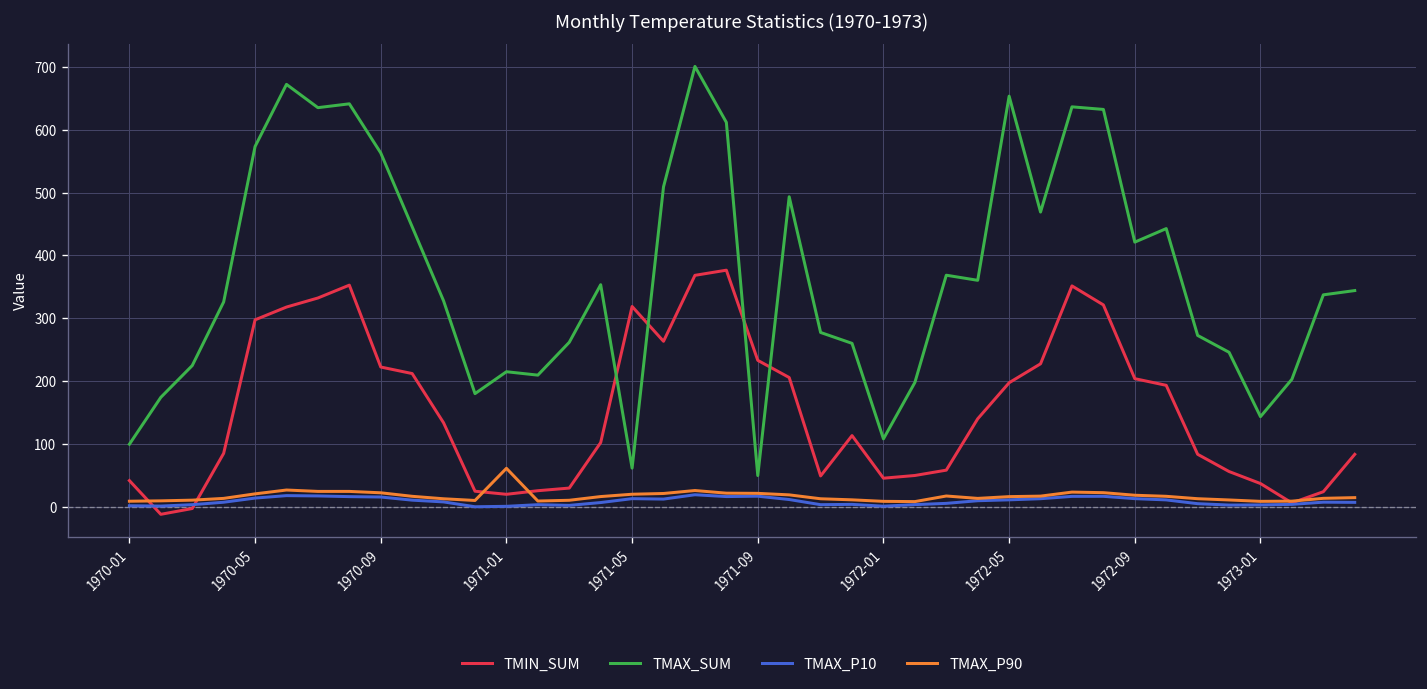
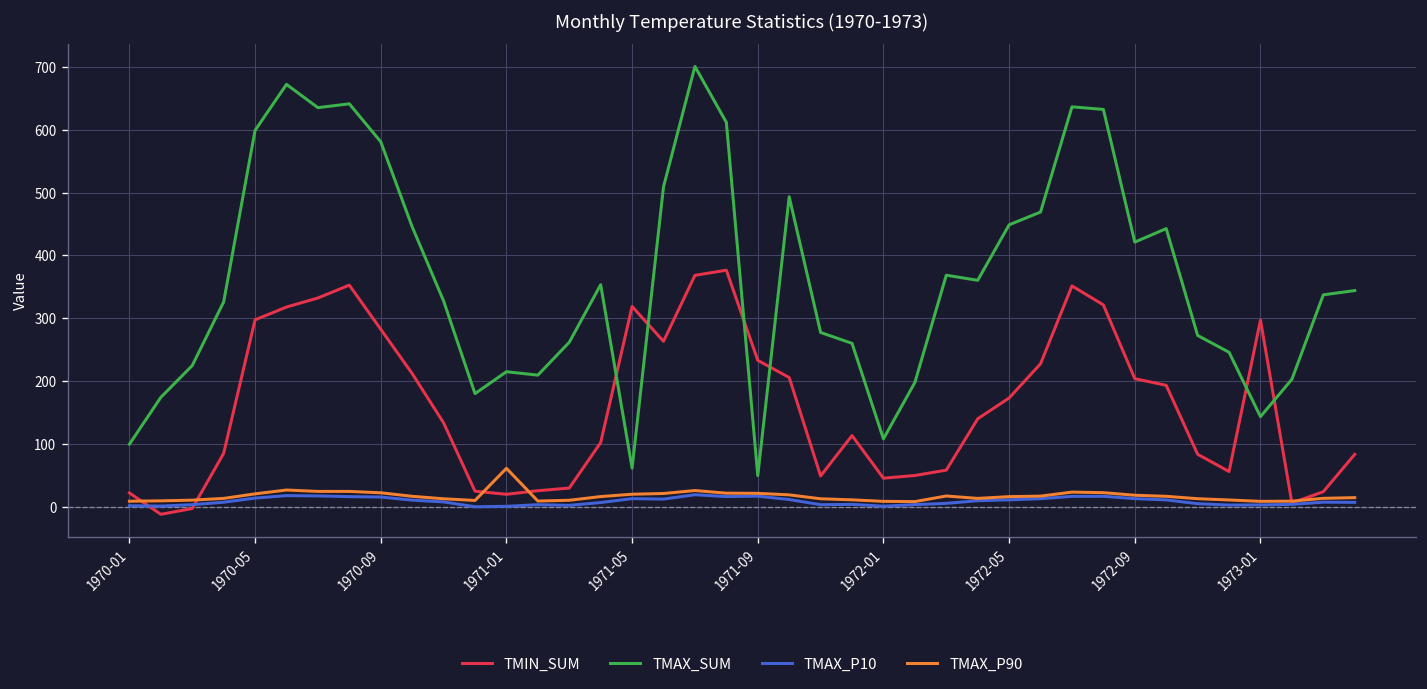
  {
    "TMIN_SUM": {
-     "1970-01": 40,
+     "1970-01": 20,
      "1970-05": 300,
-     "1970-09": 220,
+     "1970-09": 280,
      "1971-01": 20,
      "1971-05": 320,
      "1971-09": 230,
      "1972-01": 50,
-     "1972-05": 200,
+     "1972-05": 170,
      "1972-09": 200,
-     "1973-01": 40
+     "1973-01": 300
    },
    "TMAX_SUM": {
      "1970-01": 100,
-     "1970-05": 570,
-     "1970-09": 560,
+     "1970-05": 600,
+     "1970-09": 580,
      "1971-01": 220,
      "1971-05": 60,
      "1971-09": 50,
      "1972-01": 110,
-     "1972-05": 650,
+     "1972-05": 450,
      "1972-09": 420,
      "1973-01": 140
    },
    "TMAX_P10": {
      "1970-01": 0,
      "1970-05": 10,
      "1970-09": 20,
      "1971-01": 0,
      "1971-05": 10,
      "1972-01": 0,
      "1972-05": 10,
      "1972-09": 10,
      "1973-01": 0
    },
    "TMAX_P90": {
      "1970-01": 10,
      "1970-05": 20,
      "1970-09": 20,
      "1971-01": 60,
      "1971-05": 20,
      "1972-01": 10,
      "1972-05": 20,
      "1972-09": 20,
      "1973-01": 10
    }
  }
